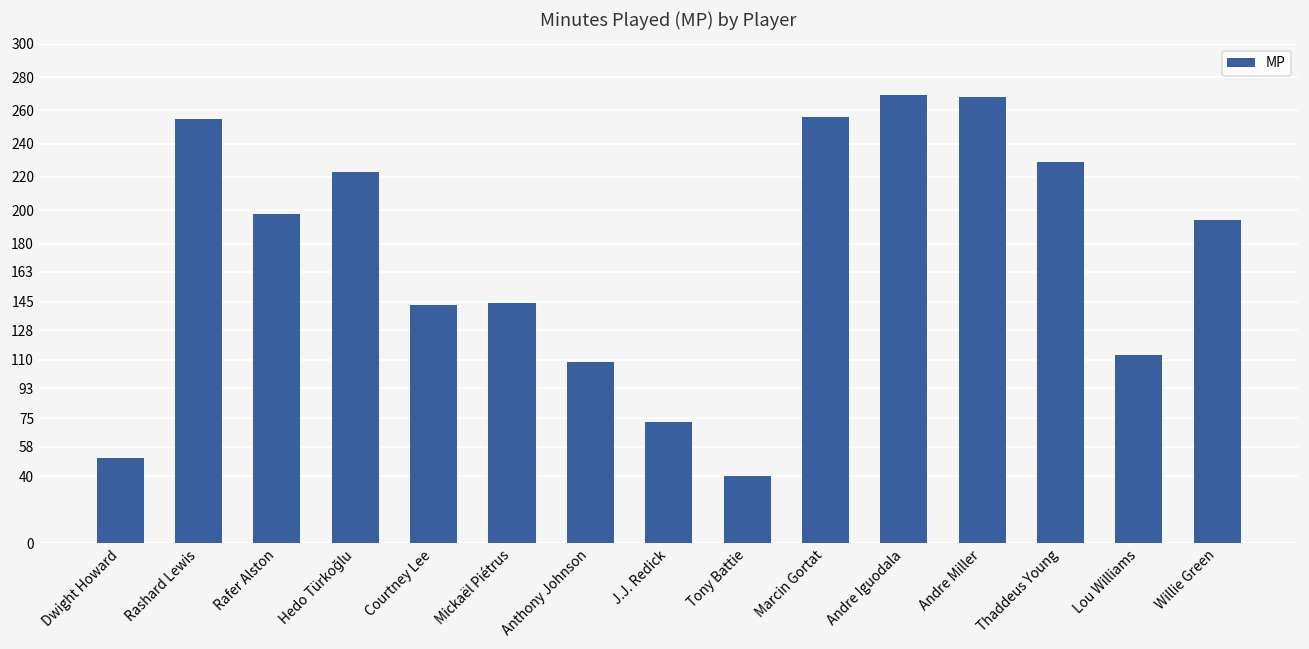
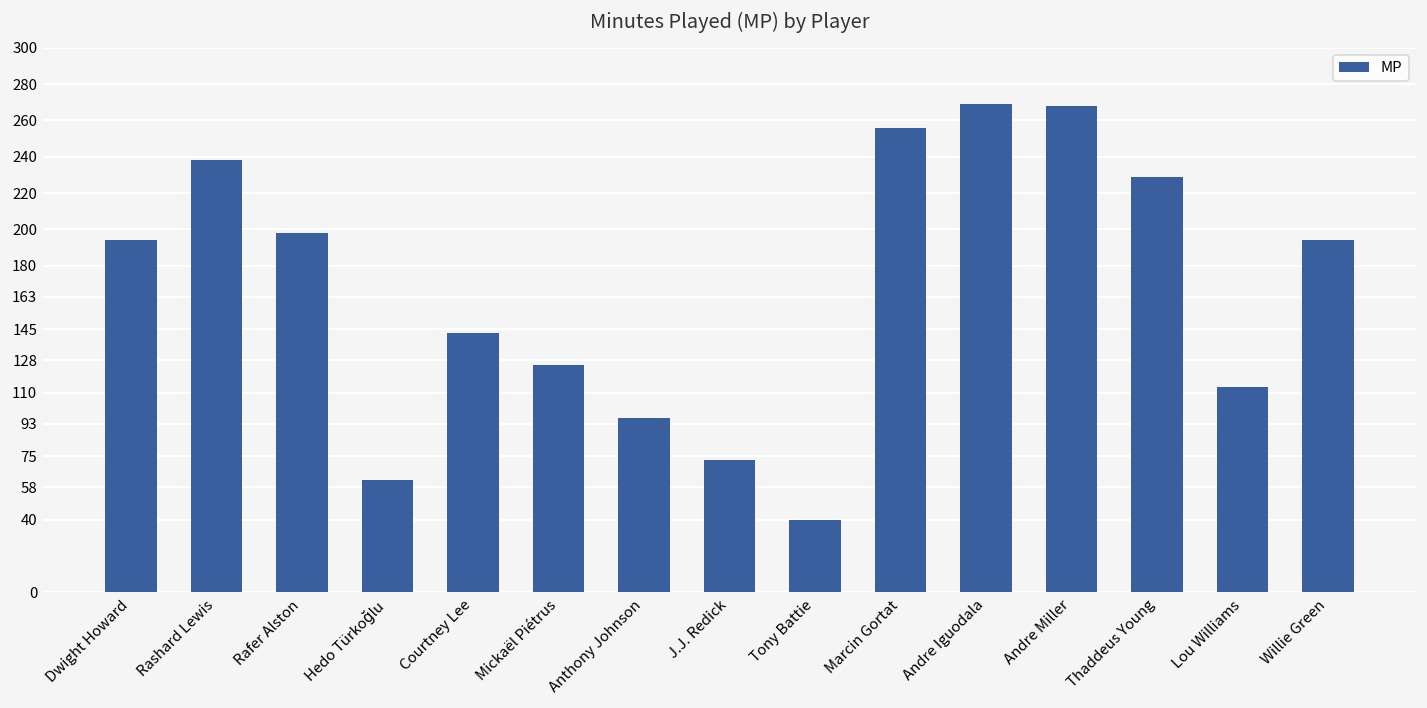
  {
-   "Dwight Howard": 51,
-   "Rashard Lewis": 255,
+   "Dwight Howard": 194,
+   "Rashard Lewis": 238,
    "Rafer Alston": 198,
-   "Hedo Türkoğlu": 223,
+   "Hedo Türkoğlu": 62,
    "Courtney Lee": 143,
-   "Mickaël Piétrus": 144,
-   "Anthony Johnson": 109,
+   "Mickaël Piétrus": 125,
+   "Anthony Johnson": 96,
    "J.J. Redick": 73,
    "Tony Battie": 40,
    "Marcin Gortat": 256,
    "Andre Iguodala": 269,
    "Andre Miller": 268,
    "Thaddeus Young": 229,
    "Lou Williams": 113,
    "Willie Green": 194
  }
